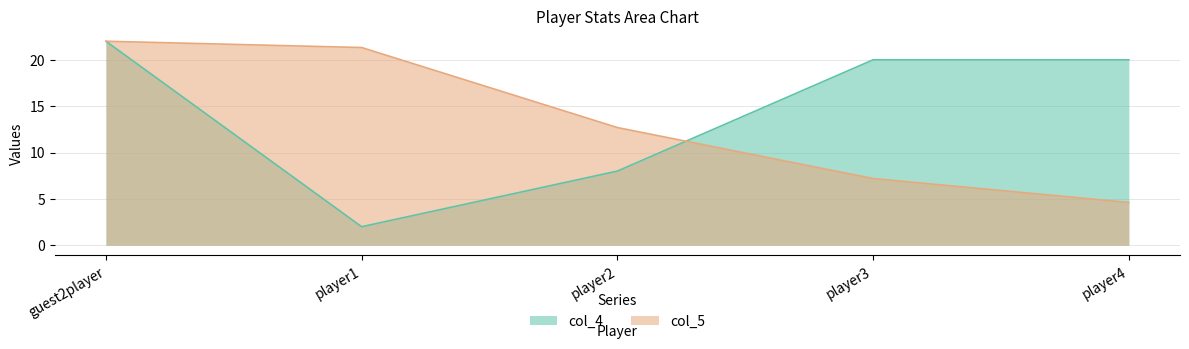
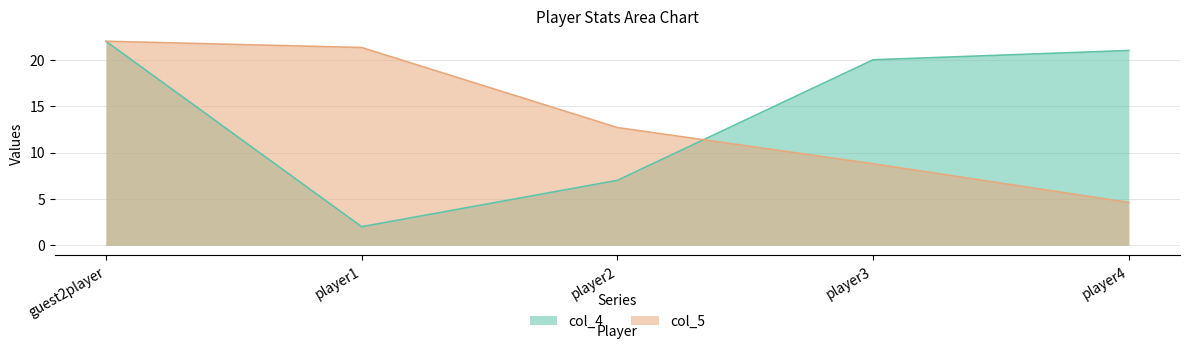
  {
    "col_4": {
      "player1": 2,
-     "player2": 8,
+     "player2": 7,
      "player3": 20,
-     "player4": 20
+     "player4": 21
    },
    "col_5": {
      "player1": 21,
      "player2": 13,
-     "player3": 7,
+     "player3": 9,
      "player4": 5
    }
  }
